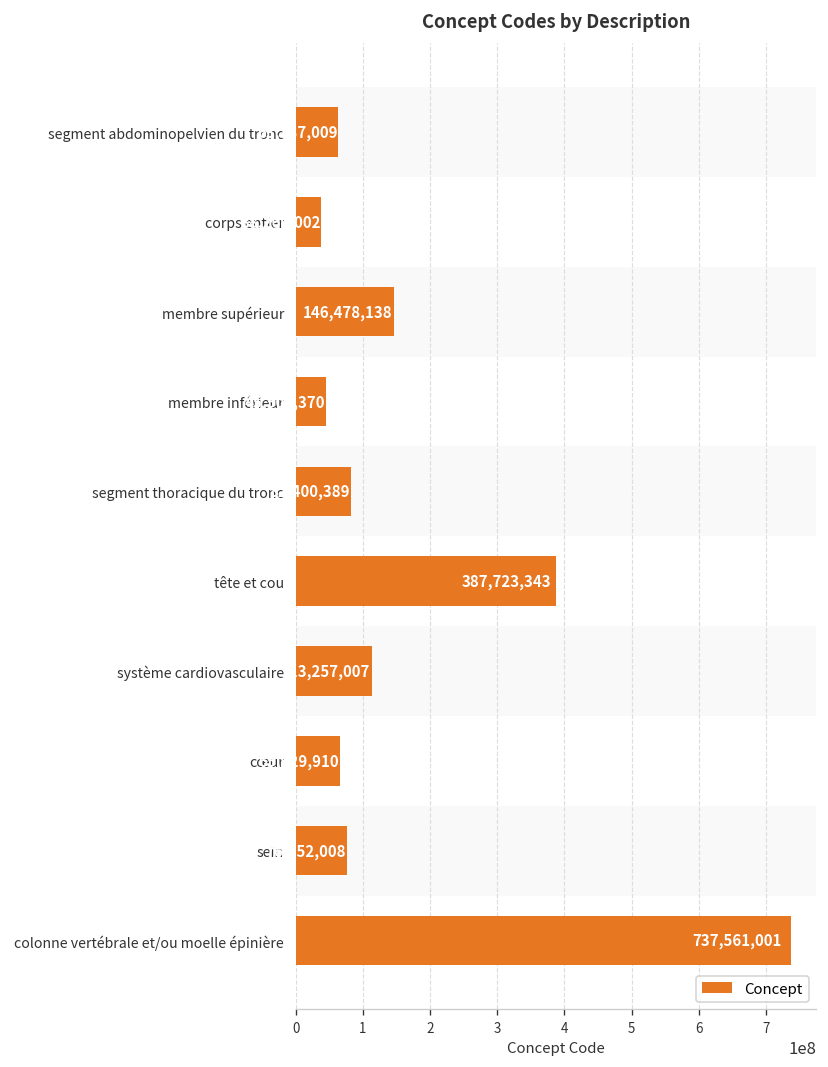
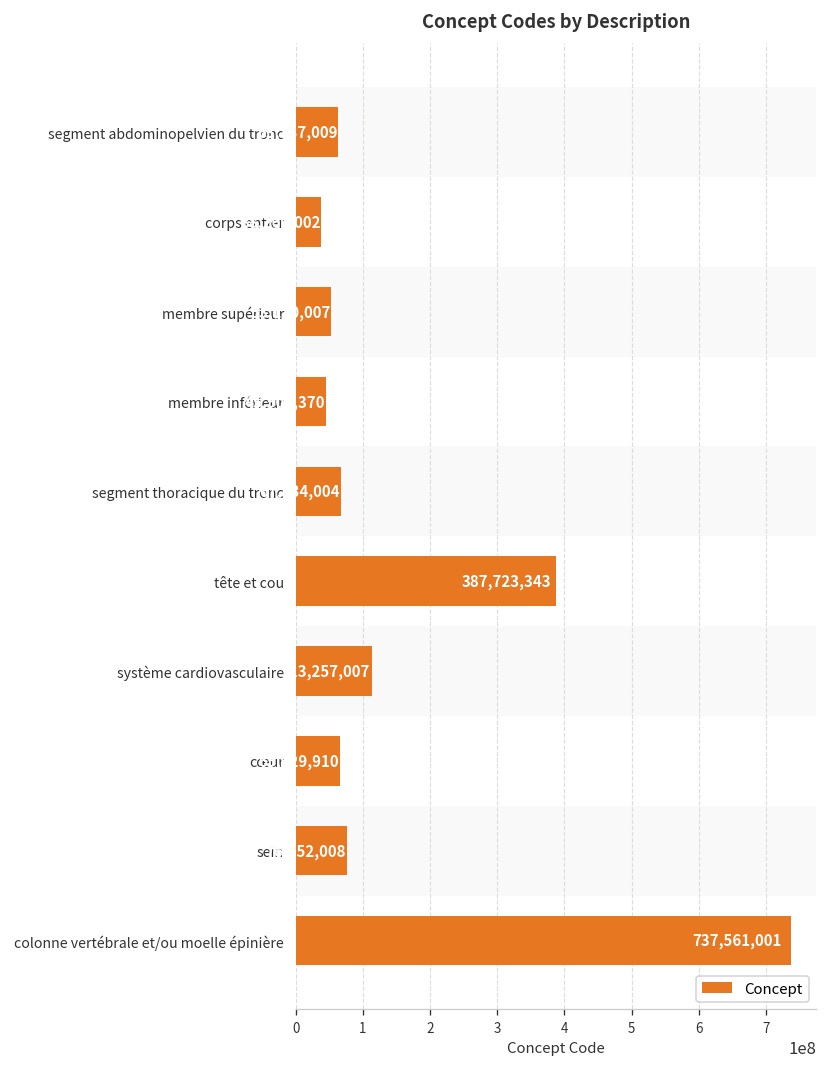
  {
    "segment abdominopelvien du tronc": "63,337,009",
-   "membre supérieur": "150000000",
-   "segment thoracique du tronc": "82,400,389",
+   "membre supérieur": "50000000",
+   "segment thoracique du tronc": "67,734,004",
    "tête et cou": "387,723,343",
    "système cardiovasculaire": "113,257,007",
    "cœur": "65,929,910",
    "sein": "76,752,008",
    "colonne vertébrale et/ou moelle épinière": "737,561,001"
  }
